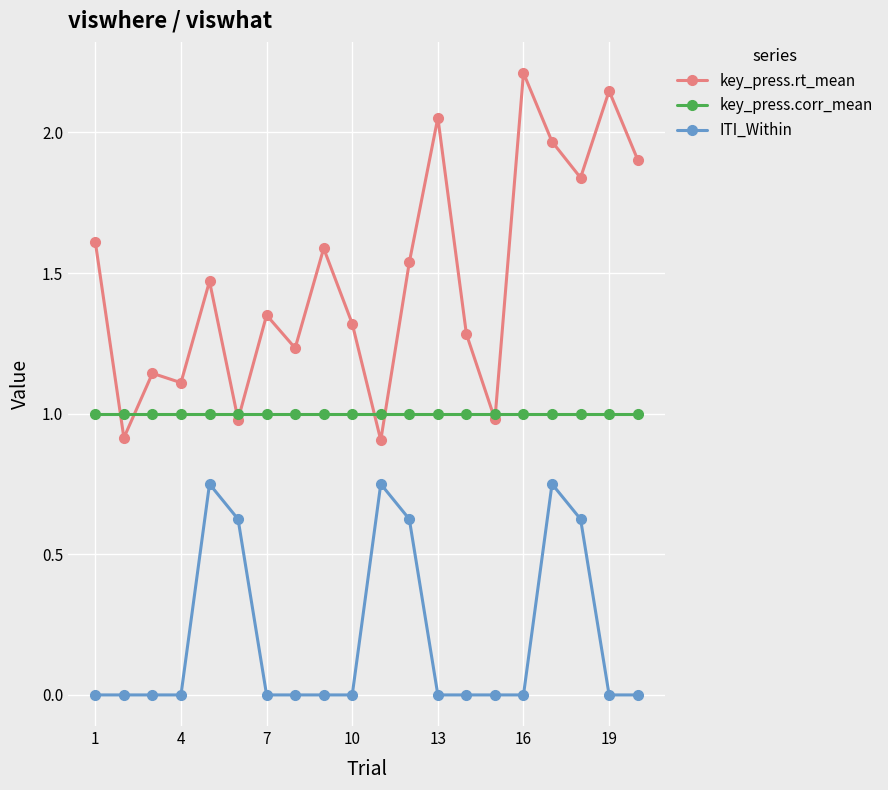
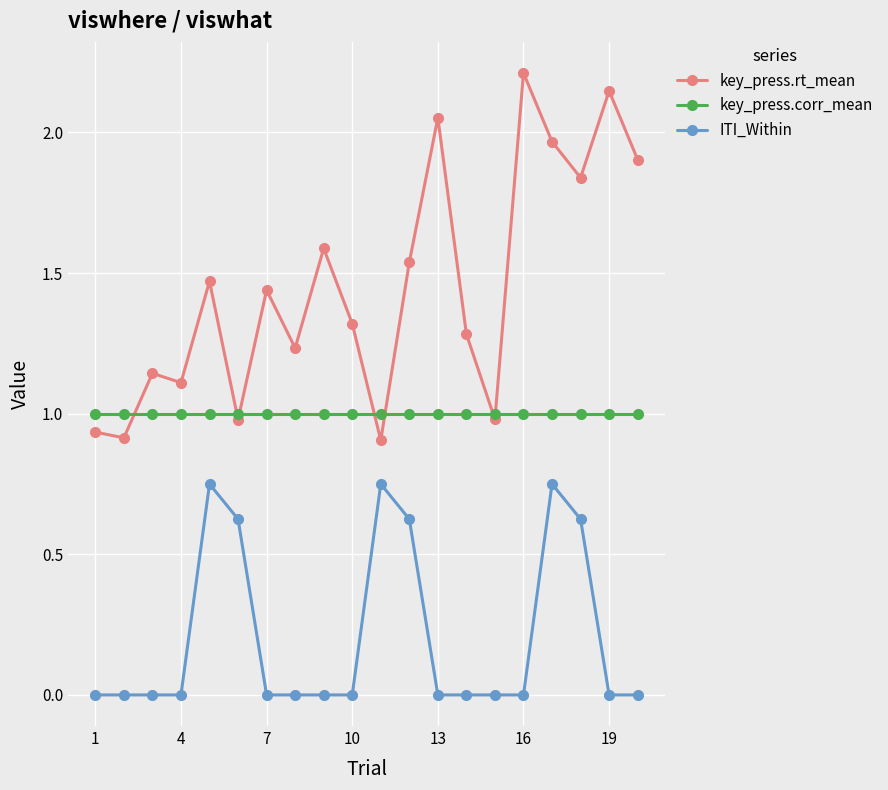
  {
    "key_press.rt_mean": {
-     "1": 1.61,
+     "1": 0.93,
      "4": 1.11,
-     "7": 1.35,
+     "7": 1.44,
      "10": 1.32,
      "13": 2.05,
      "16": 2.21,
      "19": 2.15
    },
    "key_press.corr_mean": {
      "1": 1.00,
      "4": 1.00,
      "7": 1.00,
      "10": 1.00,
      "13": 1.00,
      "16": 1.00,
      "19": 1.00
    },
    "ITI_Within": {
      "1": 0.00,
      "4": 0.00,
      "7": 0.00,
      "10": 0.00,
      "13": 0.00,
      "16": 0.00,
      "19": 0.00
    }
  }
